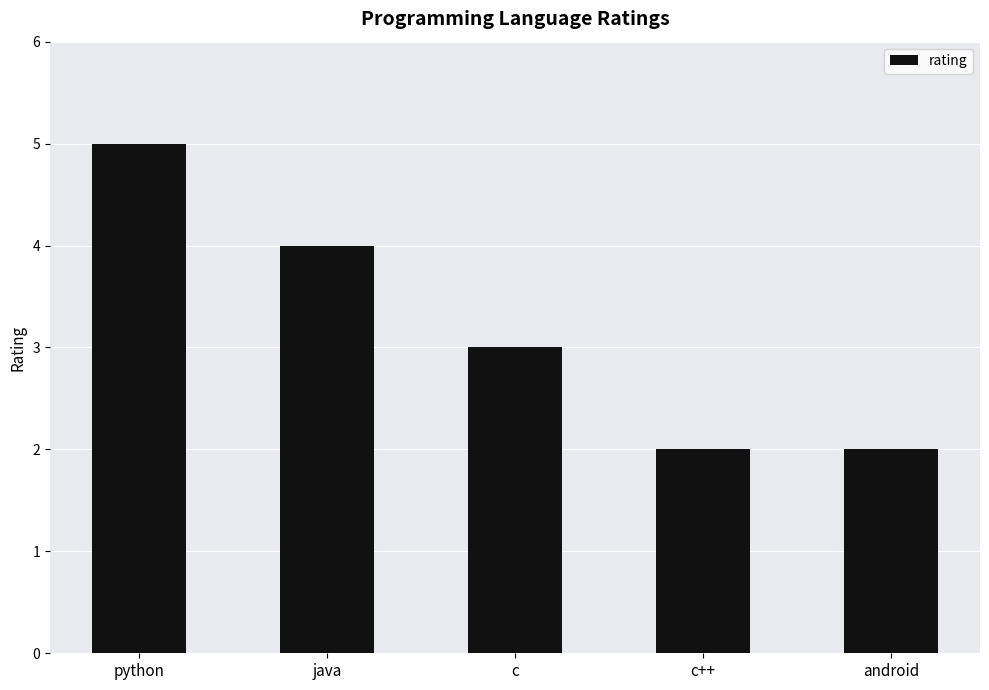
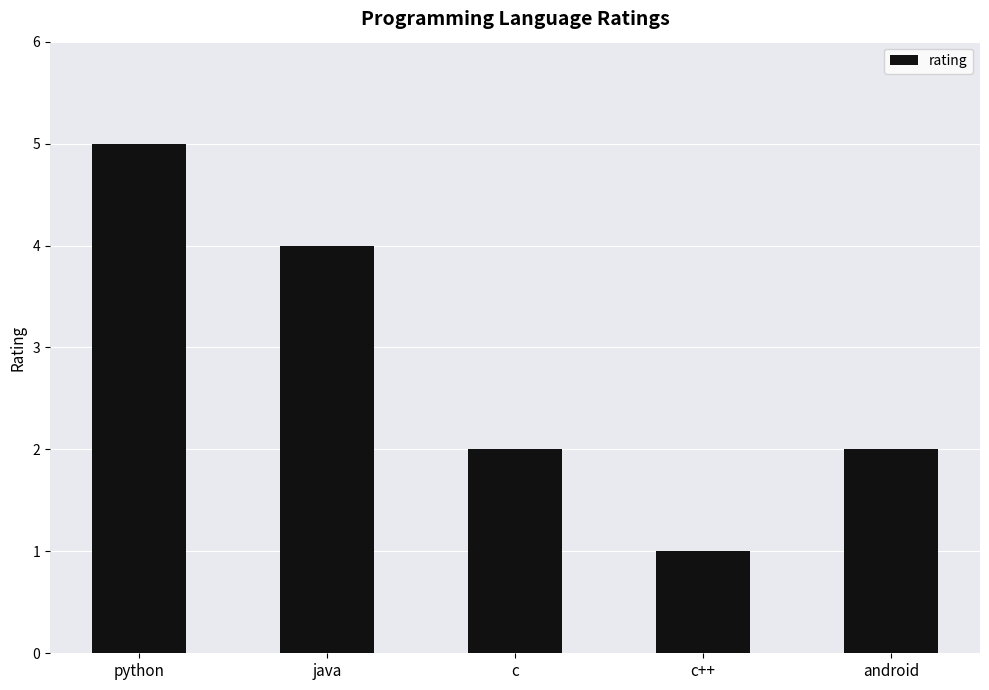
  {
    "python": 5,
    "java": 4,
-   "c": 3,
-   "c++": 2,
+   "c": 2,
+   "c++": 1,
    "android": 2
  }
